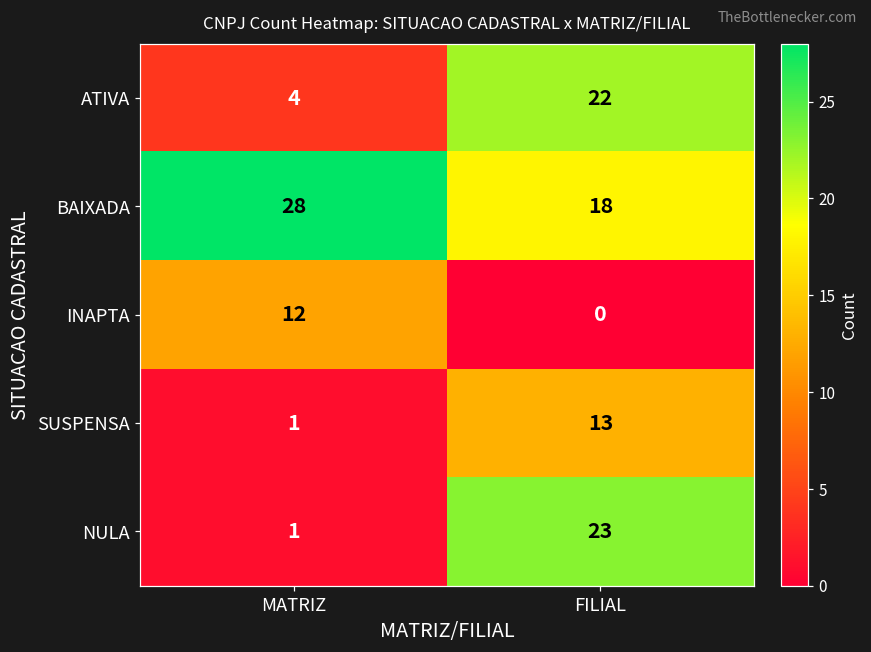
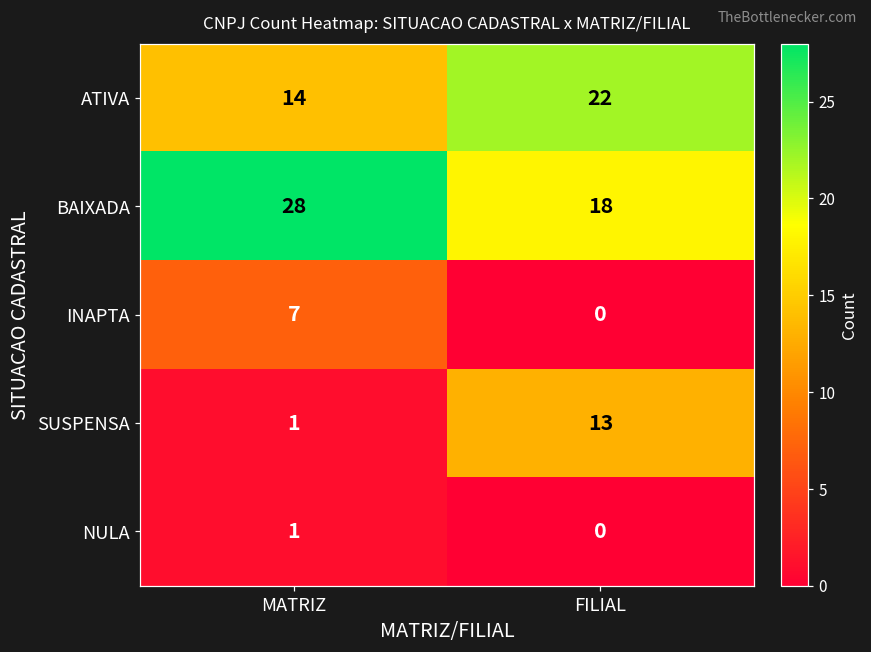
  {
    "ATIVA": {
-     "MATRIZ": 4,
+     "MATRIZ": 14,
      "FILIAL": 22
    },
    "BAIXADA": {
      "MATRIZ": 28,
      "FILIAL": 18
    },
    "INAPTA": {
-     "MATRIZ": 12,
+     "MATRIZ": 7,
      "FILIAL": 0
    },
    "SUSPENSA": {
      "MATRIZ": 1,
      "FILIAL": 13
    },
    "NULA": {
      "MATRIZ": 1,
-     "FILIAL": 23
+     "FILIAL": 0
    }
  }
